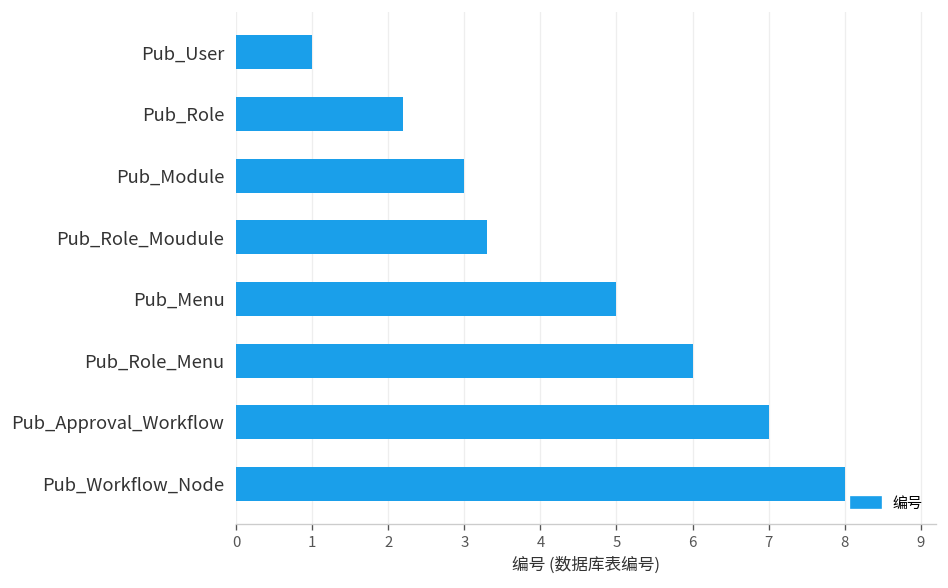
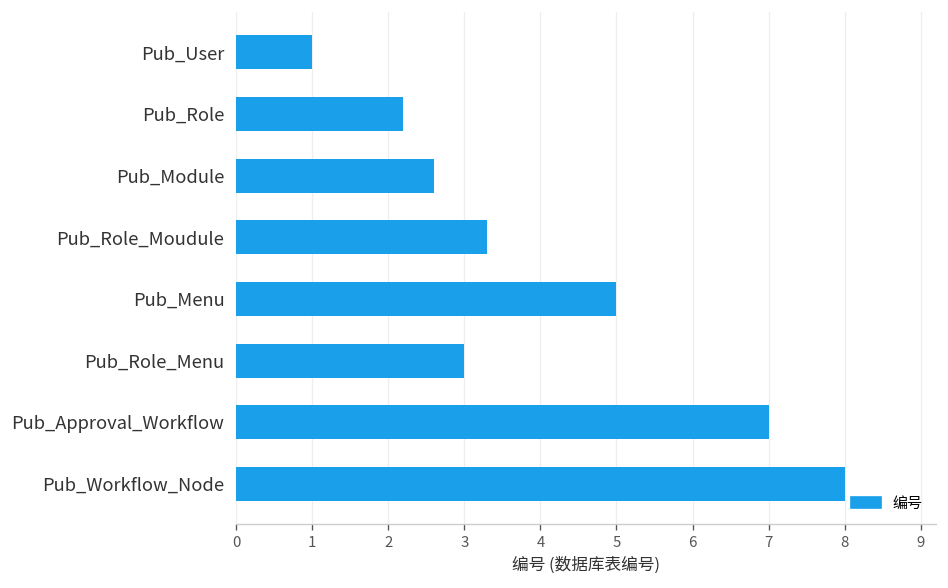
  {
    "Pub_User": 1.0,
    "Pub_Role": 2.2,
-   "Pub_Module": 3.0,
+   "Pub_Module": 2.6,
    "Pub_Role_Moudule": 3.3,
    "Pub_Menu": 5.0,
-   "Pub_Role_Menu": 6,
+   "Pub_Role_Menu": 3,
    "Pub_Approval_Workflow": 7.0,
    "Pub_Workflow_Node": 8.0
  }
